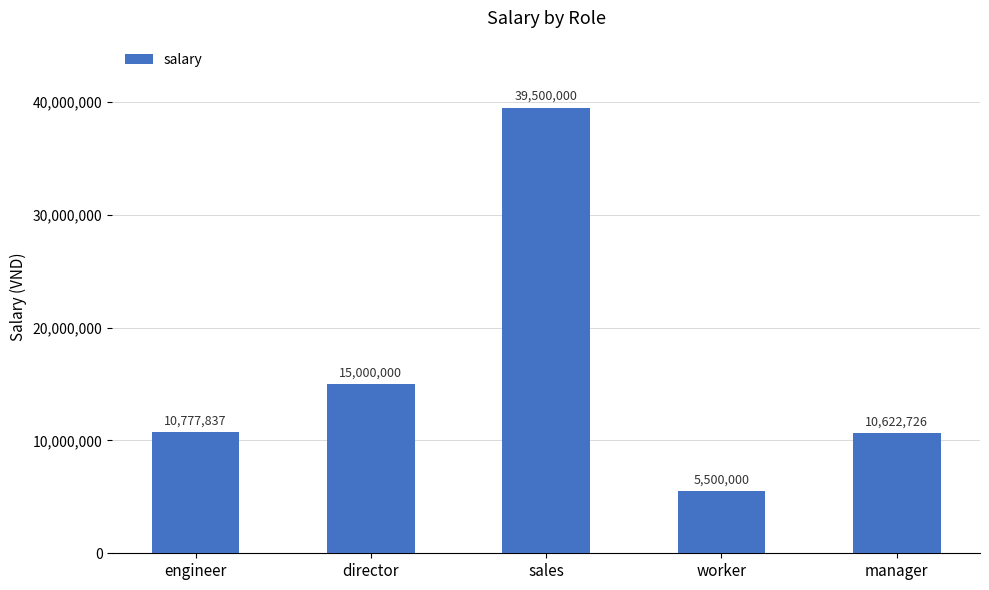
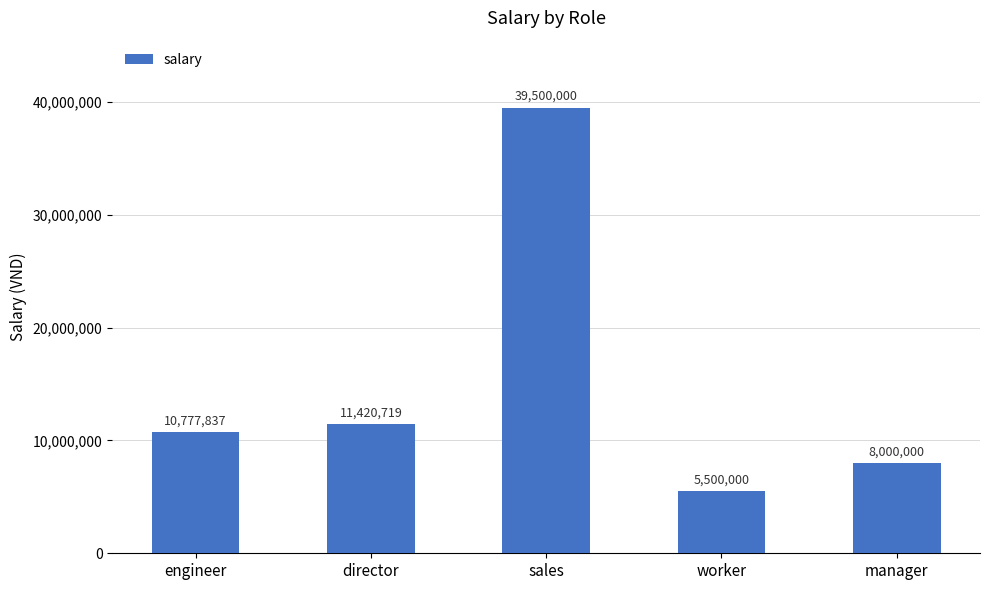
  {
    "engineer": "10,777,837",
-   "director": "15,000,000",
+   "director": "11,420,719",
    "sales": "39,500,000",
    "worker": "5,500,000",
-   "manager": "10,622,726"
+   "manager": "8,000,000"
  }
